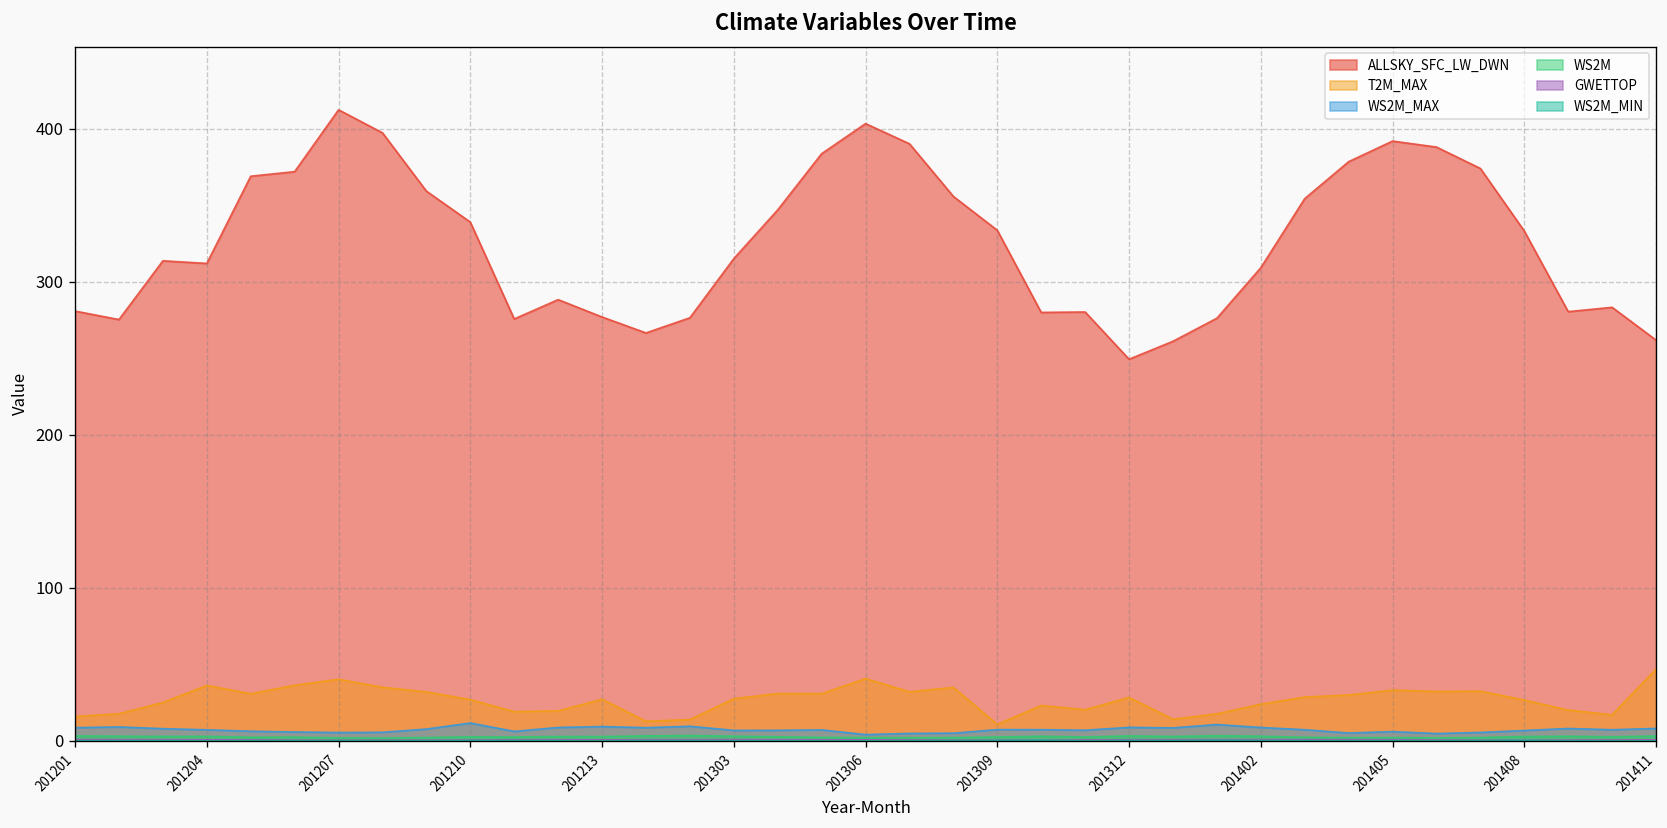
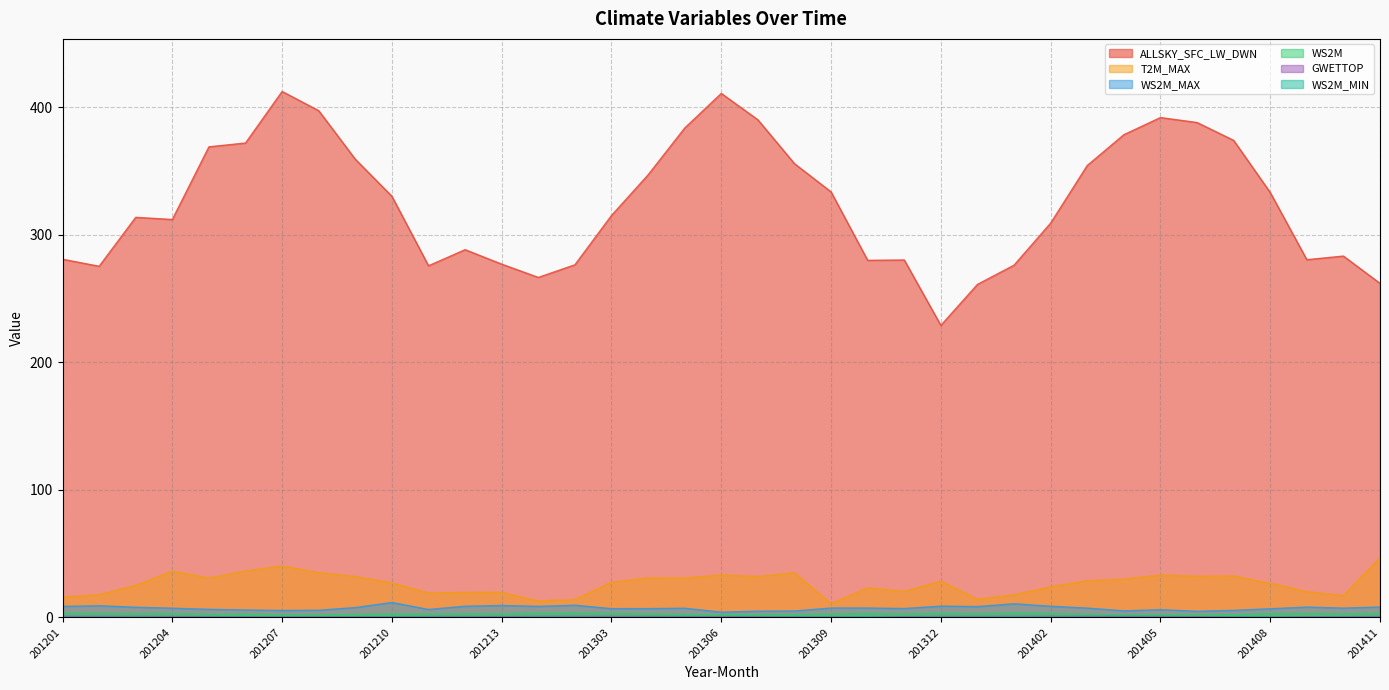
  {
    "ALLSKY_SFC_LW_DWN": {
      "201201": 281,
      "201204": 312,
      "201207": 412,
-     "201210": 339,
+     "201210": 330,
      "201213": 277,
      "201303": 315,
-     "201306": 403,
+     "201306": 411,
      "201309": 334,
-     "201312": 249,
+     "201312": 229,
      "201402": 309,
      "201405": 392,
      "201408": 333,
      "201411": 262
    },
    "T2M_MAX": {
      "201201": 16,
      "201204": 36,
      "201207": 40,
      "201210": 27,
-     "201213": 27,
+     "201213": 20,
      "201303": 28,
-     "201306": 41,
+     "201306": 33,
      "201309": 11,
      "201312": 28,
      "201402": 24,
      "201405": 33,
      "201408": 27,
      "201411": 47
    }
  }
